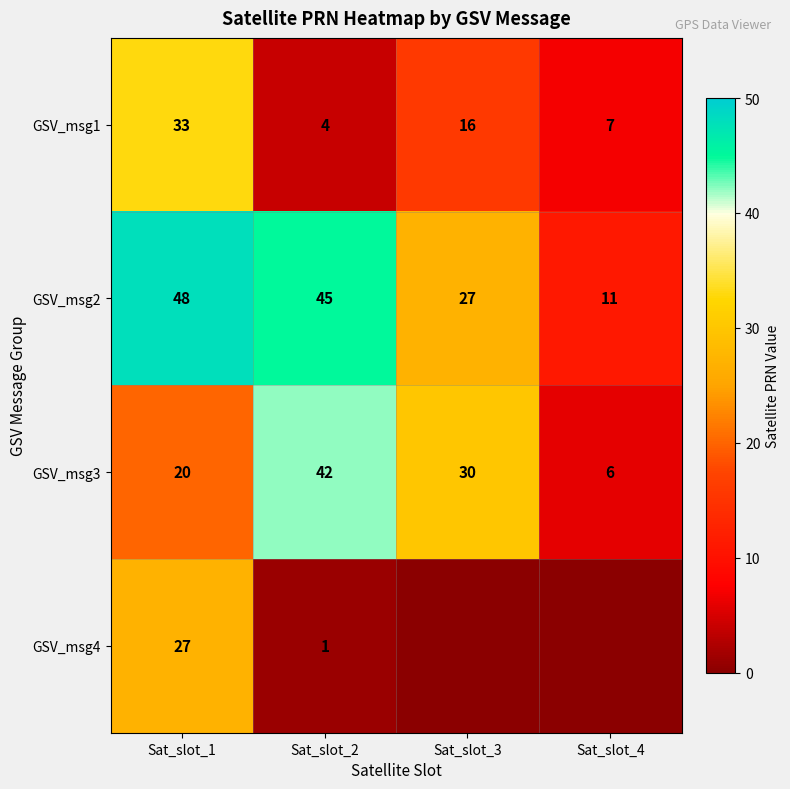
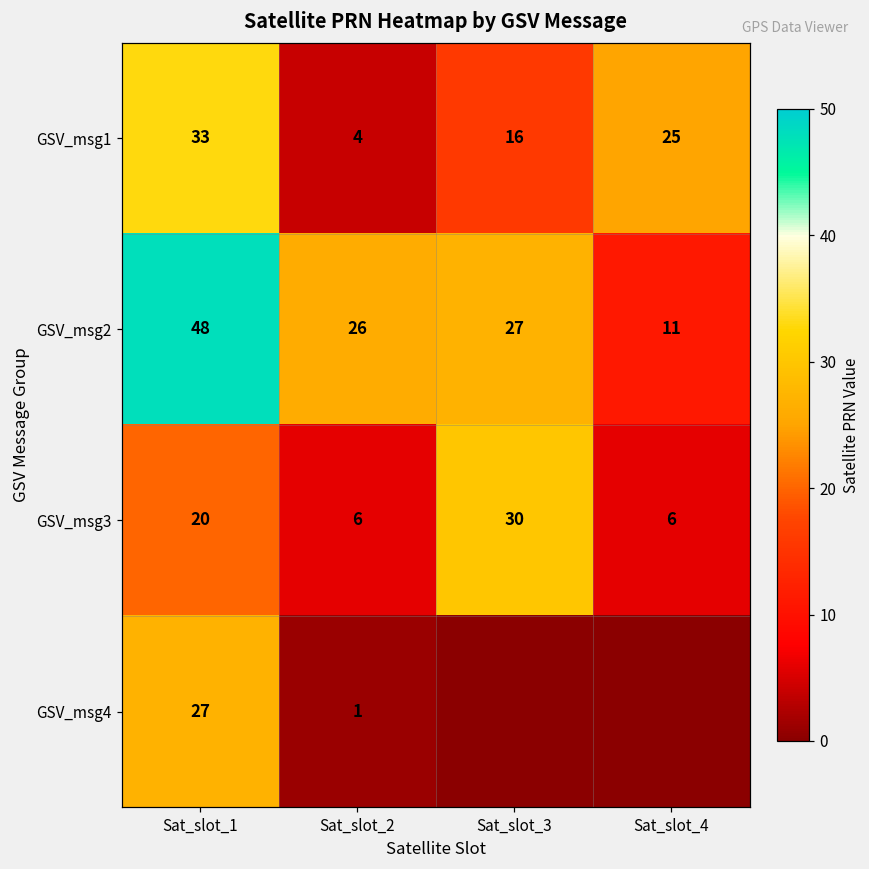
  {
    "GSV_msg1": {
      "Sat_slot_1": 33,
      "Sat_slot_2": 4,
      "Sat_slot_3": 16,
-     "Sat_slot_4": 7
+     "Sat_slot_4": 25
    },
    "GSV_msg2": {
      "Sat_slot_1": 48,
-     "Sat_slot_2": 45,
+     "Sat_slot_2": 26,
      "Sat_slot_3": 27,
      "Sat_slot_4": 11
    },
    "GSV_msg3": {
      "Sat_slot_1": 20,
-     "Sat_slot_2": 42,
+     "Sat_slot_2": 6,
      "Sat_slot_3": 30,
      "Sat_slot_4": 6
    },
    "GSV_msg4": {
      "Sat_slot_1": 27,
      "Sat_slot_2": 1
    }
  }
